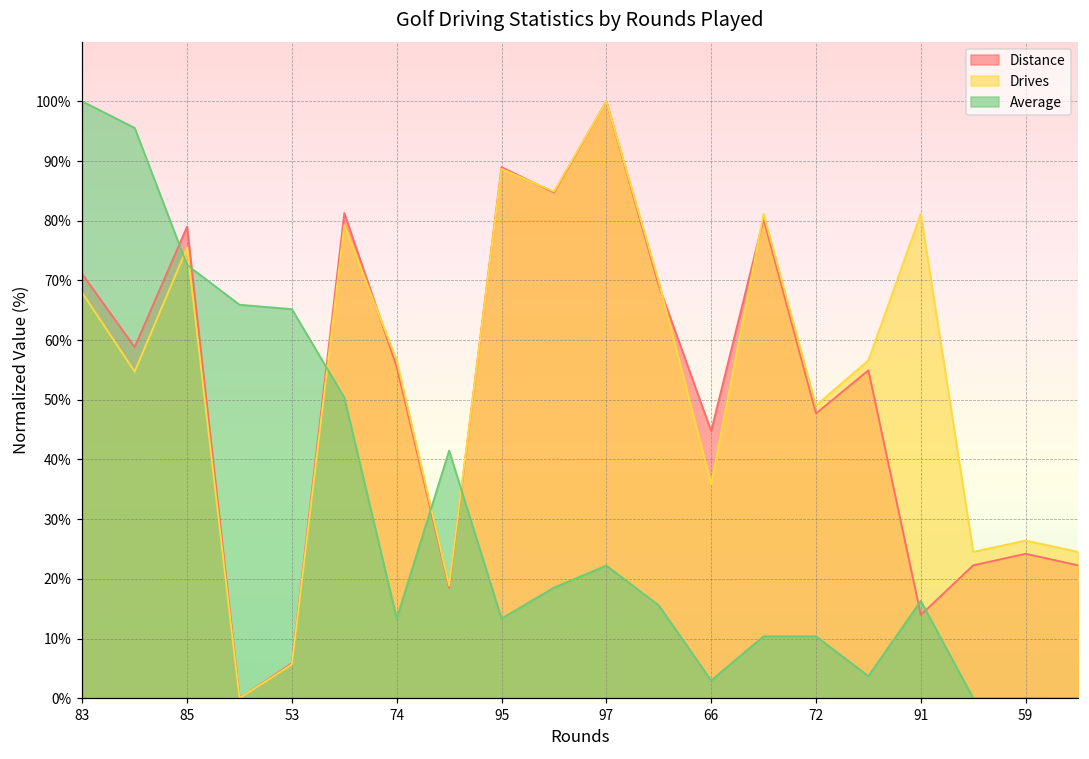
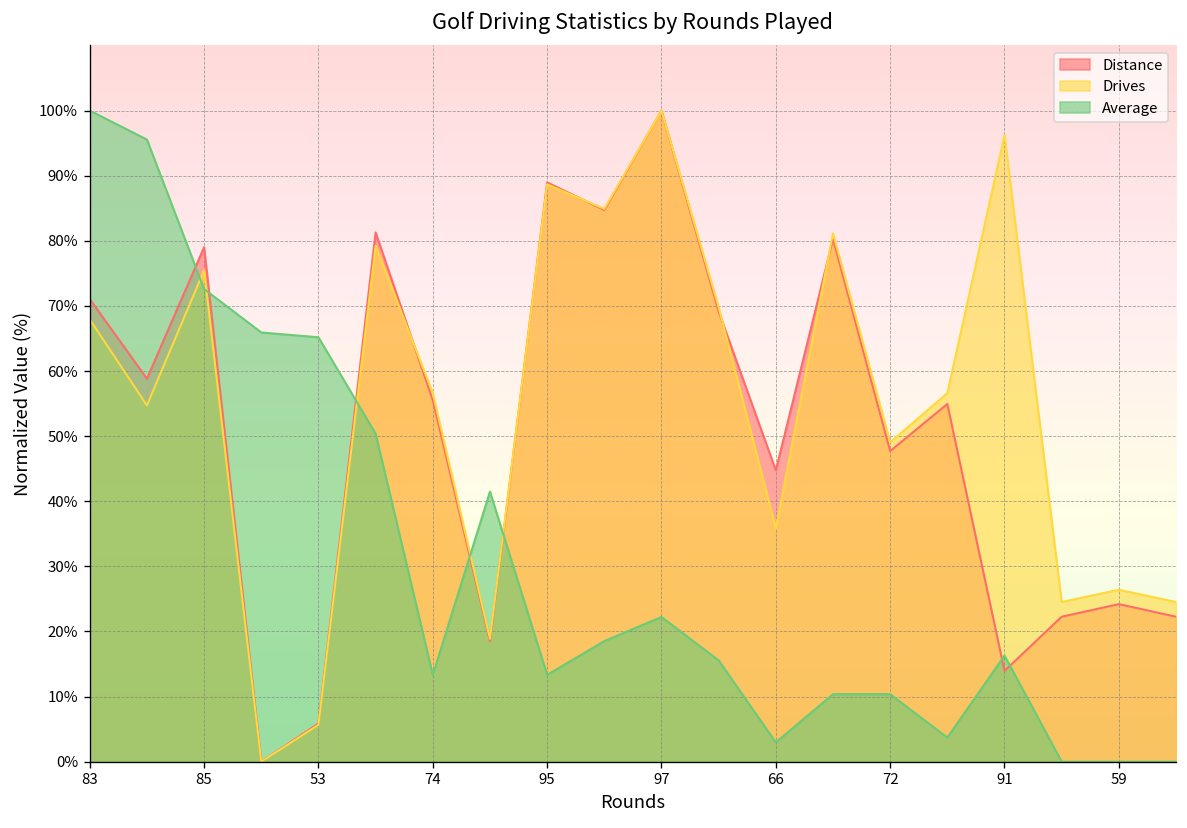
  {
    "Distance": {
      "83": "71%",
      "74": "56%",
      "66": "45%",
      "72": "48%",
      "91": "14%",
      "59": "24%"
    },
    "Drives": {
      "83": "68%",
      "74": "57%",
      "66": "36%",
      "72": "49%",
-     "91": "81%",
+     "91": "96%",
      "59": "26%"
    },
    "Average": {
      "83": "100%",
      "53": "65%",
      "74": "13%",
      "95": "13%",
      "97": "22%",
      "66": "3%",
      "72": "10%",
      "91": "16%",
      "59": "0%"
    }
  }
